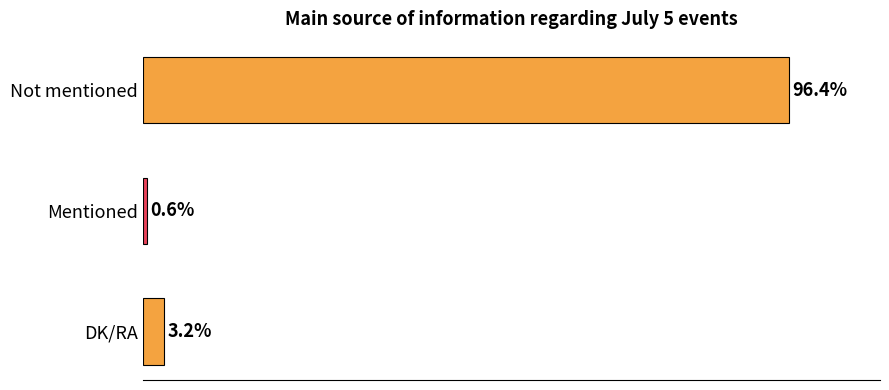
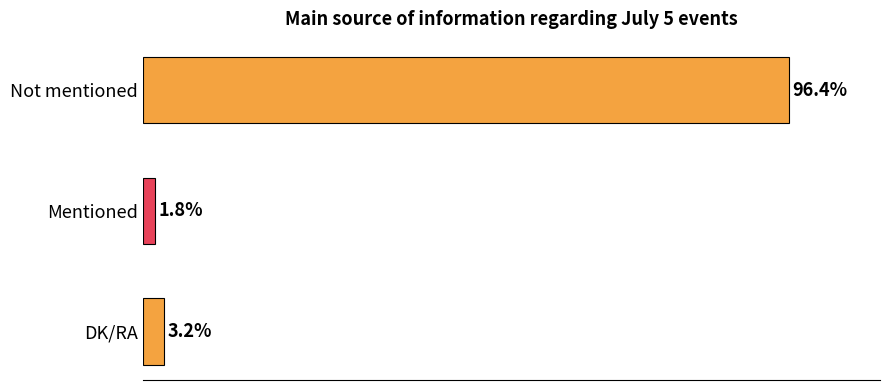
  {
    "Not mentioned": "96.4%",
-   "Mentioned": "0.6%",
+   "Mentioned": "1.8%",
    "DK/RA": "3.2%"
  }
